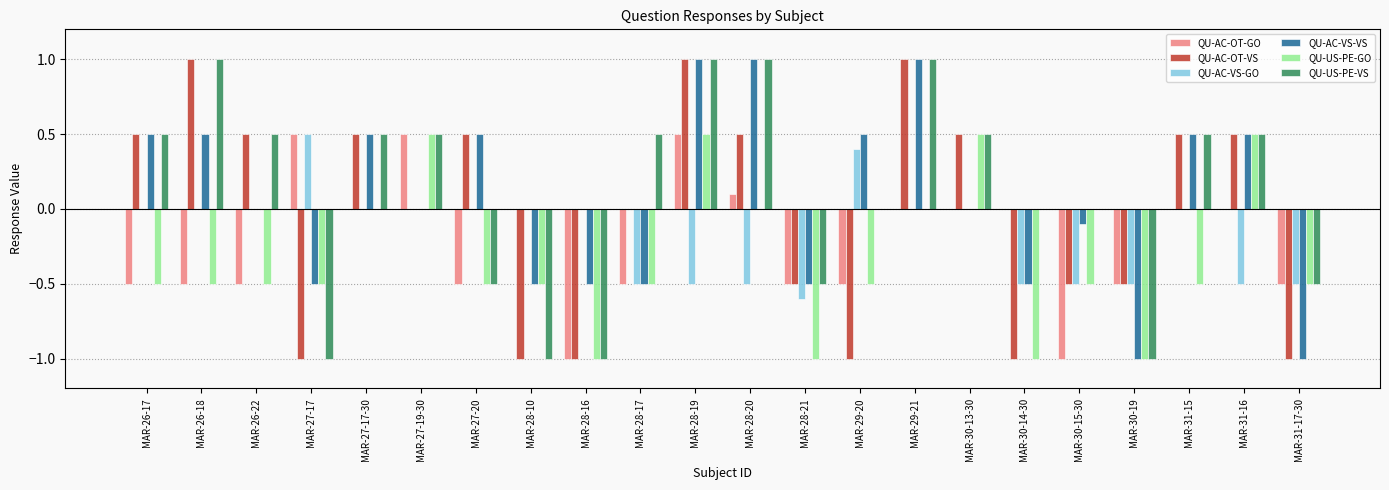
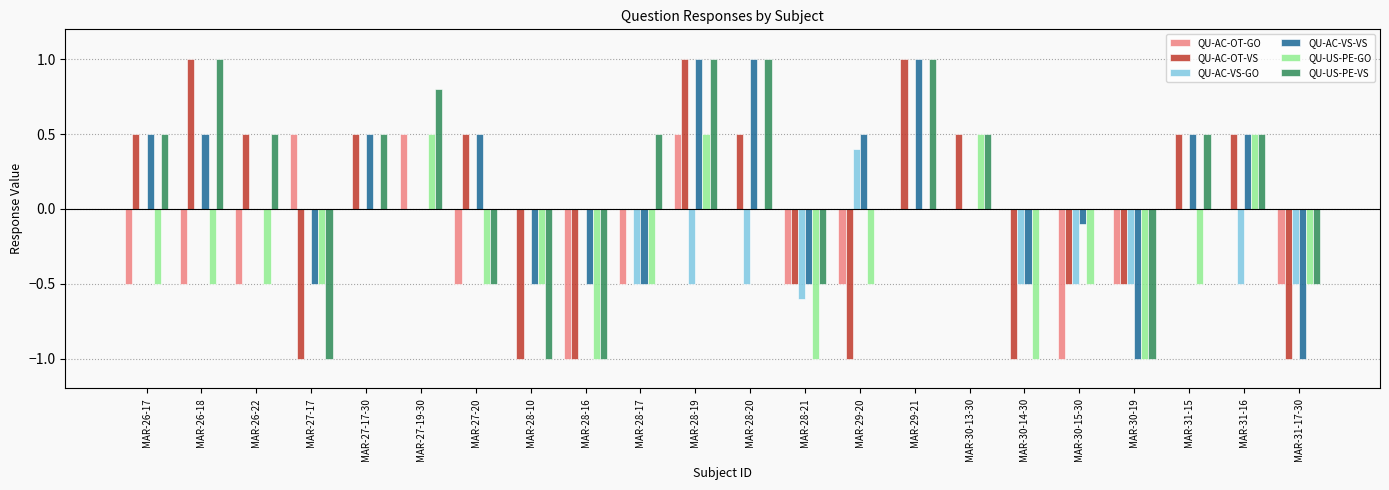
  {
    "QU-AC-OT-GO": {
      "MAR-26-17": -0.5,
      "MAR-26-18": -0.5,
      "MAR-26-22": -0.5,
      "MAR-27-17": 0.5,
      "MAR-27-17-30": 0.0,
      "MAR-27-19-30": 0.5,
      "MAR-27-20": -0.5,
      "MAR-28-10": 0.0,
      "MAR-28-16": -1.0,
      "MAR-28-17": -0.5,
      "MAR-28-19": 0.5,
-     "MAR-28-20": 0.1,
+     "MAR-28-20": 0.0,
      "MAR-28-21": -0.5,
      "MAR-29-20": -0.5,
      "MAR-29-21": 0.0,
      "MAR-30-13-30": 0.0,
      "MAR-30-14-30": 0.0,
      "MAR-30-15-30": -1.0,
      "MAR-30-19": -0.5,
      "MAR-31-15": 0.0,
      "MAR-31-16": 0.0,
      "MAR-31-17-30": -0.5
    },
    "QU-AC-OT-VS": {
      "MAR-26-17": 0.5,
      "MAR-26-18": 1.0,
      "MAR-26-22": 0.5,
      "MAR-27-17": -1.0,
      "MAR-27-17-30": 0.5,
      "MAR-27-19-30": 0.0,
      "MAR-27-20": 0.5,
      "MAR-28-10": -1.0,
      "MAR-28-16": -1.0,
      "MAR-28-17": 0.0,
      "MAR-28-19": 1.0,
      "MAR-28-20": 0.5,
      "MAR-28-21": -0.5,
      "MAR-29-20": -1.0,
      "MAR-29-21": 1.0,
      "MAR-30-13-30": 0.5,
      "MAR-30-14-30": -1.0,
      "MAR-30-15-30": -0.5,
      "MAR-30-19": -0.5,
      "MAR-31-15": 0.5,
      "MAR-31-16": 0.5,
      "MAR-31-17-30": -1.0
    },
    "QU-AC-VS-GO": {
      "MAR-26-17": 0.0,
      "MAR-26-18": 0.0,
      "MAR-26-22": 0.0,
-     "MAR-27-17": 0.5,
+     "MAR-27-17": 0.0,
      "MAR-27-17-30": 0.0,
      "MAR-27-19-30": 0.0,
      "MAR-27-20": 0.0,
      "MAR-28-10": 0.0,
      "MAR-28-16": 0.0,
      "MAR-28-17": -0.5,
      "MAR-28-19": -0.5,
      "MAR-28-20": -0.5,
      "MAR-28-21": -0.6,
      "MAR-29-20": 0.4,
      "MAR-29-21": 0.0,
      "MAR-30-13-30": 0.0,
      "MAR-30-14-30": -0.5,
      "MAR-30-15-30": -0.5,
      "MAR-30-19": -0.5,
      "MAR-31-15": 0.0,
      "MAR-31-16": -0.5,
      "MAR-31-17-30": -0.5
    },
    "QU-AC-VS-VS": {
      "MAR-26-17": 0.5,
      "MAR-26-18": 0.5,
      "MAR-26-22": 0.0,
      "MAR-27-17": -0.5,
      "MAR-27-17-30": 0.5,
      "MAR-27-19-30": 0.0,
      "MAR-27-20": 0.5,
      "MAR-28-10": -0.5,
      "MAR-28-16": -0.5,
      "MAR-28-17": -0.5,
      "MAR-28-19": 1.0,
      "MAR-28-20": 1.0,
      "MAR-28-21": -0.5,
      "MAR-29-20": 0.5,
      "MAR-29-21": 1.0,
      "MAR-30-13-30": 0.0,
      "MAR-30-14-30": -0.5,
      "MAR-30-15-30": -0.1,
      "MAR-30-19": -1.0,
      "MAR-31-15": 0.5,
      "MAR-31-16": 0.5,
      "MAR-31-17-30": -1.0
    },
    "QU-US-PE-GO": {
      "MAR-26-17": -0.5,
      "MAR-26-18": -0.5,
      "MAR-26-22": -0.5,
      "MAR-27-17": -0.5,
      "MAR-27-17-30": 0.0,
      "MAR-27-19-30": 0.5,
      "MAR-27-20": -0.5,
      "MAR-28-10": -0.5,
      "MAR-28-16": -1.0,
      "MAR-28-17": -0.5,
      "MAR-28-19": 0.5,
      "MAR-28-20": 0.0,
      "MAR-28-21": -1.0,
      "MAR-29-20": -0.5,
      "MAR-29-21": 0.0,
      "MAR-30-13-30": 0.5,
      "MAR-30-14-30": -1.0,
      "MAR-30-15-30": -0.5,
      "MAR-30-19": -1.0,
      "MAR-31-15": -0.5,
      "MAR-31-16": 0.5,
      "MAR-31-17-30": -0.5
    },
    "QU-US-PE-VS": {
      "MAR-26-17": 0.5,
      "MAR-26-18": 1.0,
      "MAR-26-22": 0.5,
      "MAR-27-17": -1.0,
      "MAR-27-17-30": 0.5,
-     "MAR-27-19-30": 0.5,
+     "MAR-27-19-30": 0.8,
      "MAR-27-20": -0.5,
      "MAR-28-10": -1.0,
      "MAR-28-16": -1.0,
      "MAR-28-17": 0.5,
      "MAR-28-19": 1.0,
      "MAR-28-20": 1.0,
      "MAR-28-21": -0.5,
      "MAR-29-20": 0.0,
      "MAR-29-21": 1.0,
      "MAR-30-13-30": 0.5,
      "MAR-30-14-30": 0.0,
      "MAR-30-15-30": 0.0,
      "MAR-30-19": -1.0,
      "MAR-31-15": 0.5,
      "MAR-31-16": 0.5,
      "MAR-31-17-30": -0.5
    }
  }
